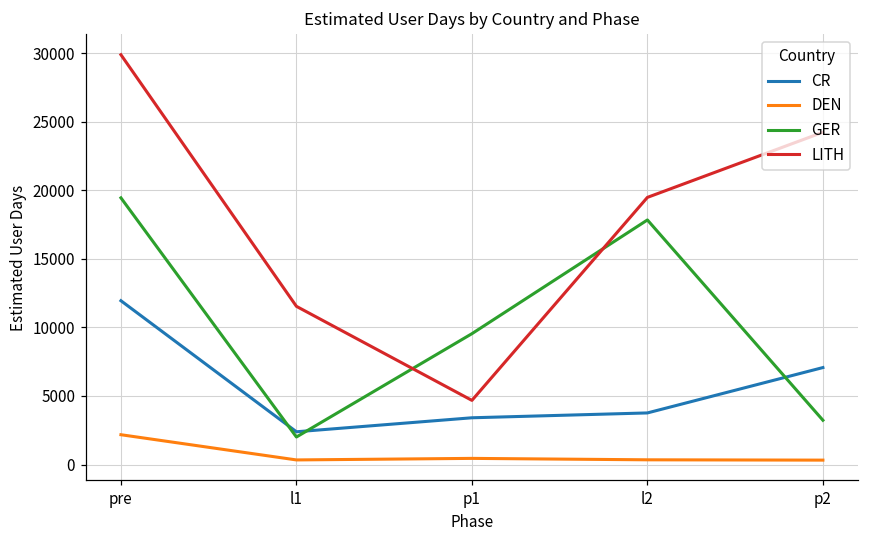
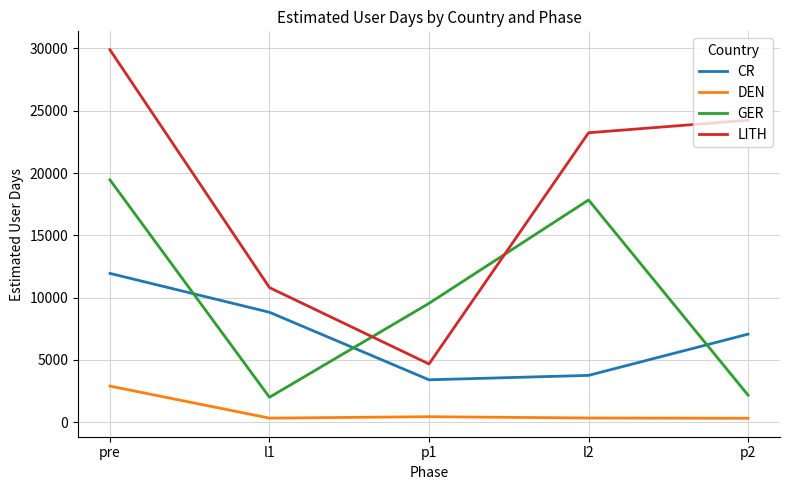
  {
    "CR": {
      "pre": 11900,
-     "l1": 2400,
+     "l1": 8800,
      "p1": 3400,
      "l2": 3800,
      "p2": 7100
    },
    "DEN": {
-     "pre": 2200,
+     "pre": 2900,
      "l1": 300,
      "p1": 400,
      "l2": 300,
      "p2": 300
    },
    "GER": {
      "pre": 19400,
      "l1": 2000,
      "p1": 9500,
      "l2": 17800,
-     "p2": 3200
+     "p2": 2200
    },
    "LITH": {
      "pre": 29900,
-     "l1": 11500,
+     "l1": 10800,
      "p1": 4700,
-     "l2": 19500
+     "l2": 23200
    }
  }
